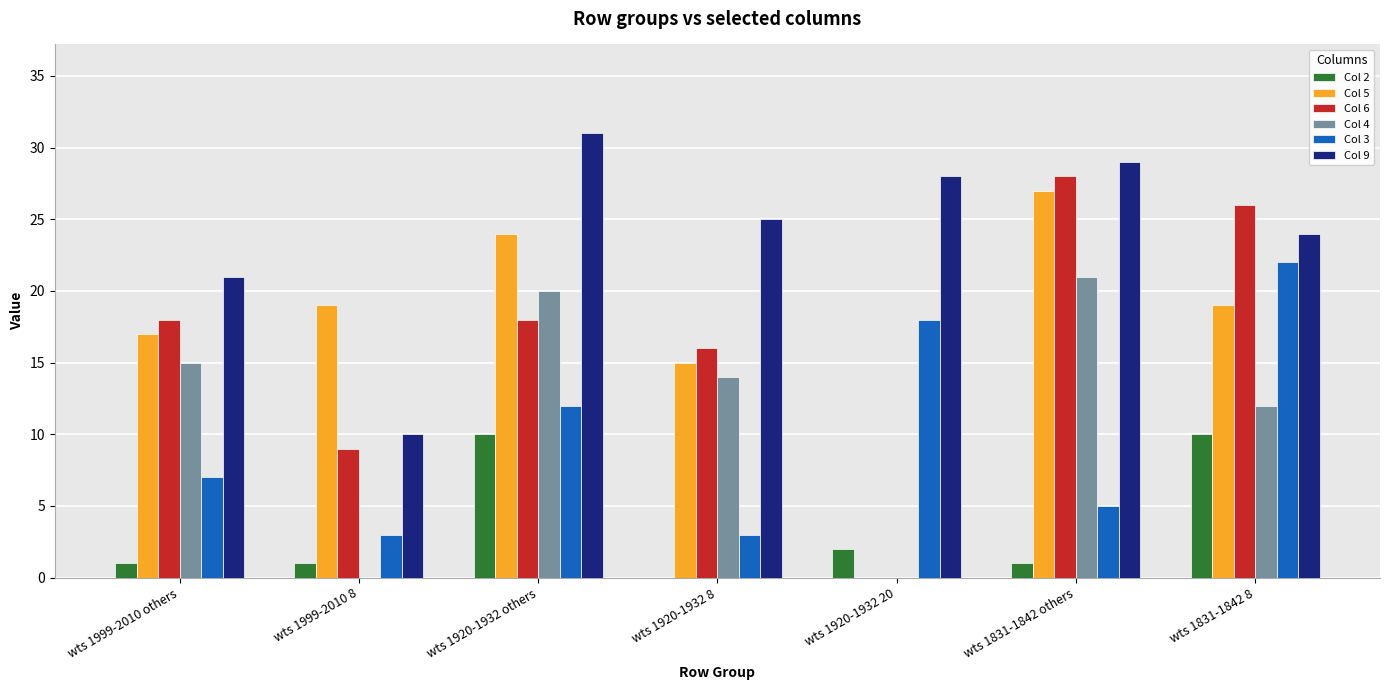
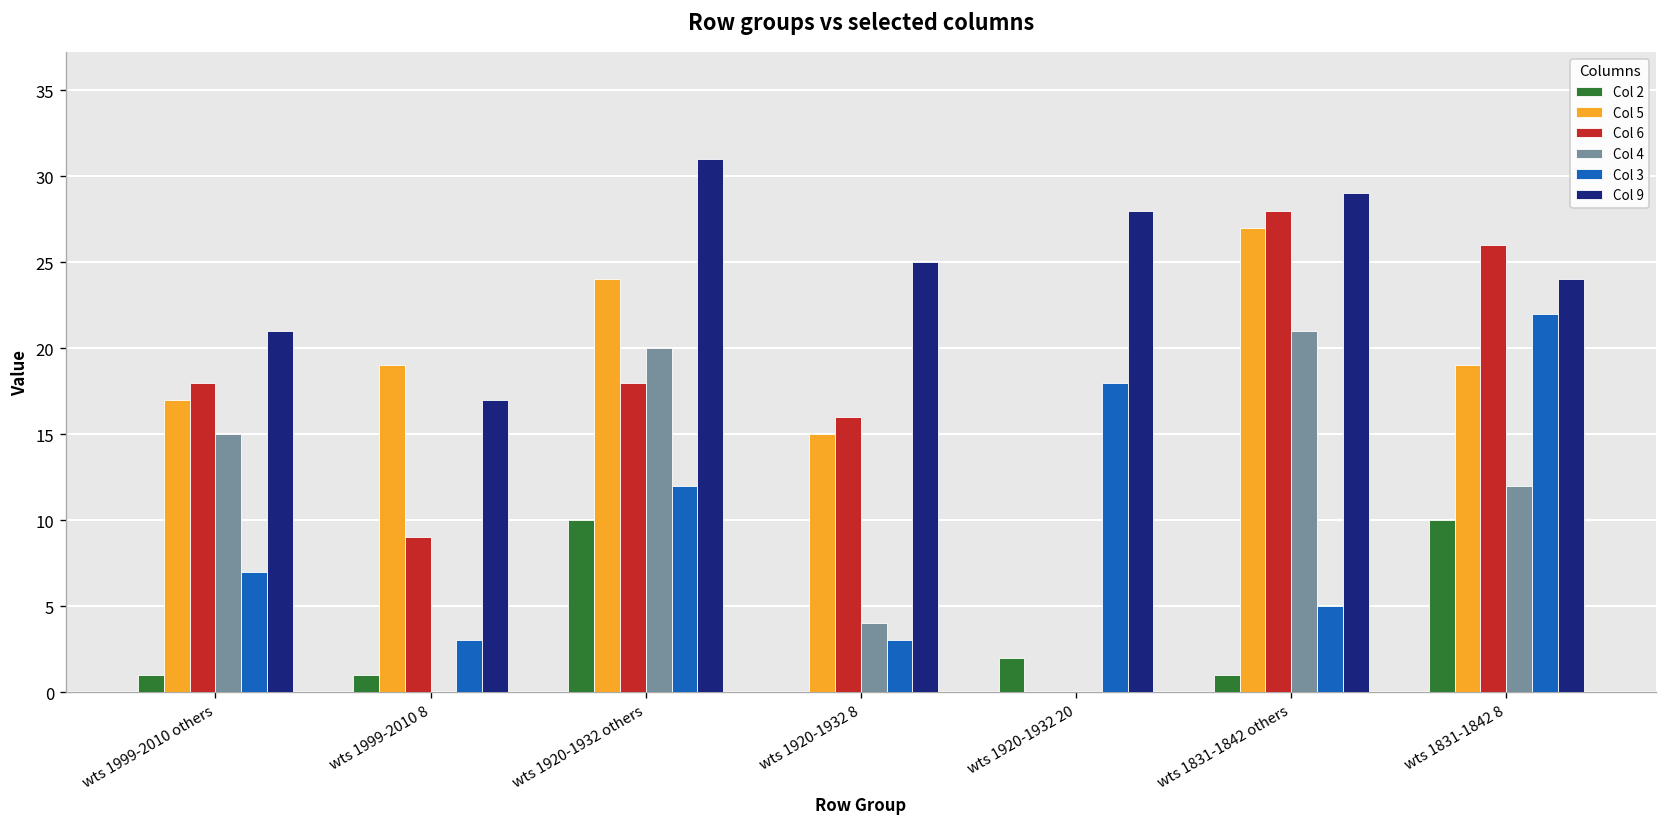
  {
    "Col 2": {
      "wts 1999-2010 others": 1,
      "wts 1999-2010 8": 1,
      "wts 1920-1932 others": 10,
      "wts 1920-1932 8": 0,
      "wts 1920-1932 20": 2,
      "wts 1831-1842 others": 1,
      "wts 1831-1842 8": 10
    },
    "Col 5": {
      "wts 1999-2010 others": 17,
      "wts 1999-2010 8": 19,
      "wts 1920-1932 others": 24,
      "wts 1920-1932 8": 15,
      "wts 1920-1932 20": 0,
      "wts 1831-1842 others": 27,
      "wts 1831-1842 8": 19
    },
    "Col 6": {
      "wts 1999-2010 others": 18,
      "wts 1999-2010 8": 9,
      "wts 1920-1932 others": 18,
      "wts 1920-1932 8": 16,
      "wts 1920-1932 20": 0,
      "wts 1831-1842 others": 28,
      "wts 1831-1842 8": 26
    },
    "Col 4": {
      "wts 1999-2010 others": 15,
      "wts 1999-2010 8": 0,
      "wts 1920-1932 others": 20,
-     "wts 1920-1932 8": 14,
+     "wts 1920-1932 8": 4,
      "wts 1920-1932 20": 0,
      "wts 1831-1842 others": 21,
      "wts 1831-1842 8": 12
    },
    "Col 3": {
      "wts 1999-2010 others": 7,
      "wts 1999-2010 8": 3,
      "wts 1920-1932 others": 12,
      "wts 1920-1932 8": 3,
      "wts 1920-1932 20": 18,
      "wts 1831-1842 others": 5,
      "wts 1831-1842 8": 22
    },
    "Col 9": {
      "wts 1999-2010 others": 21,
-     "wts 1999-2010 8": 10,
+     "wts 1999-2010 8": 17,
      "wts 1920-1932 others": 31,
      "wts 1920-1932 8": 25,
      "wts 1920-1932 20": 28,
      "wts 1831-1842 others": 29,
      "wts 1831-1842 8": 24
    }
  }
